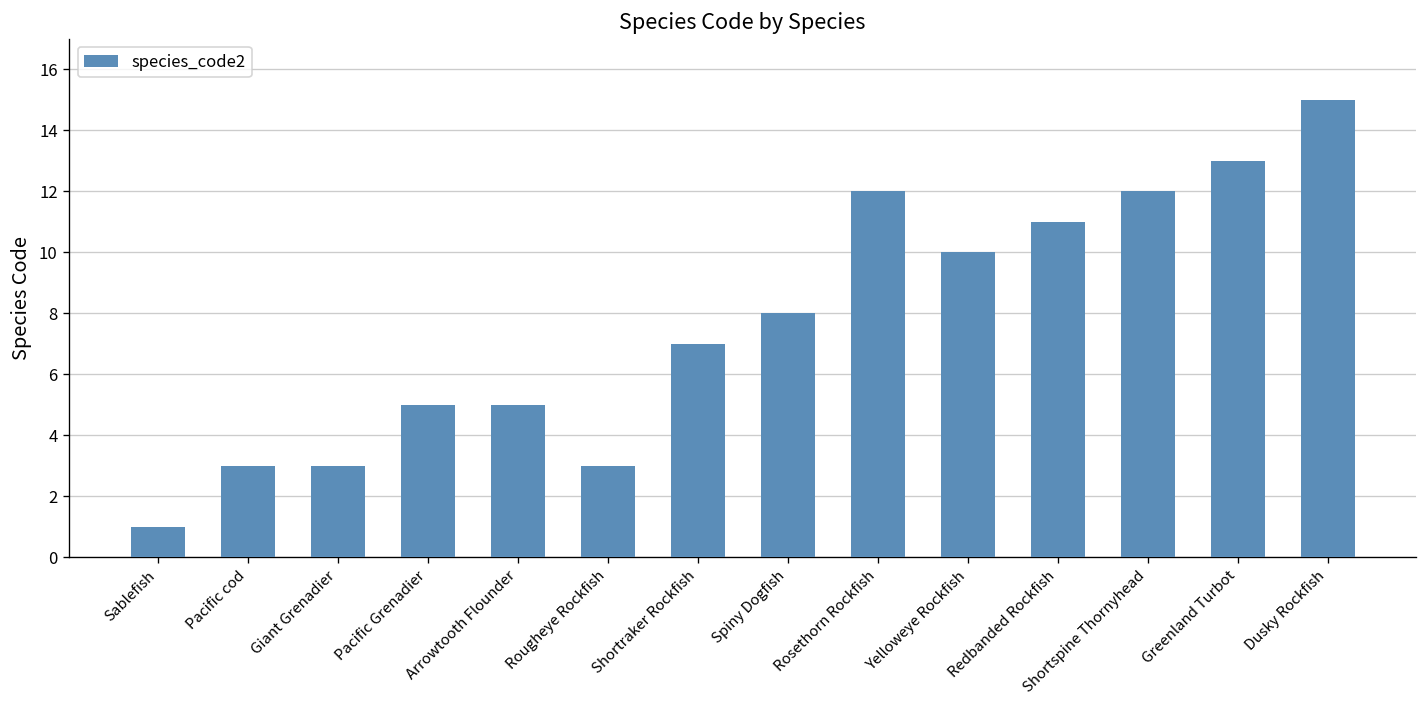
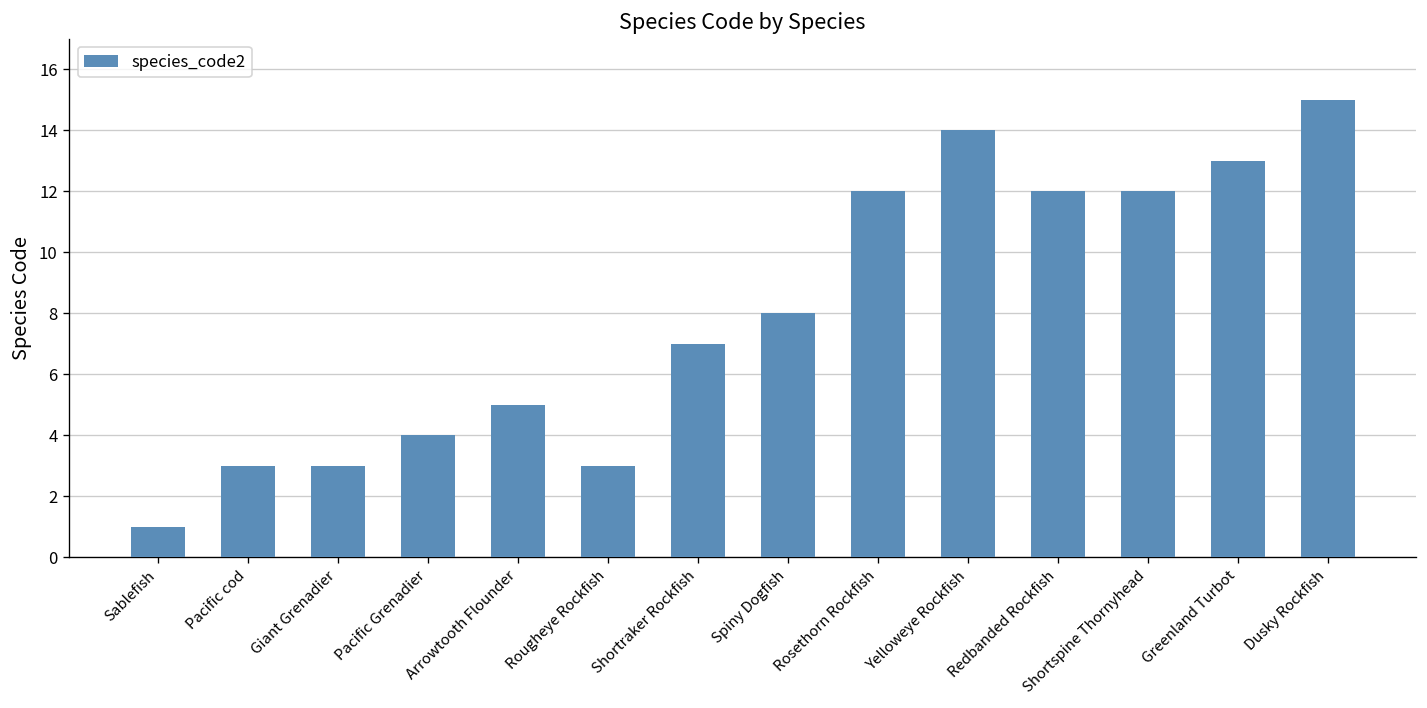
  {
    "Sablefish": 1,
    "Pacific cod": 3,
    "Giant Grenadier": 3,
-   "Pacific Grenadier": 5,
+   "Pacific Grenadier": 4,
    "Arrowtooth Flounder": 5,
    "Rougheye Rockfish": 3,
    "Shortraker Rockfish": 7,
    "Spiny Dogfish": 8,
    "Rosethorn Rockfish": 12,
-   "Yelloweye Rockfish": 10,
-   "Redbanded Rockfish": 11,
+   "Yelloweye Rockfish": 14,
+   "Redbanded Rockfish": 12,
    "Shortspine Thornyhead": 12,
    "Greenland Turbot": 13,
    "Dusky Rockfish": 15
  }
